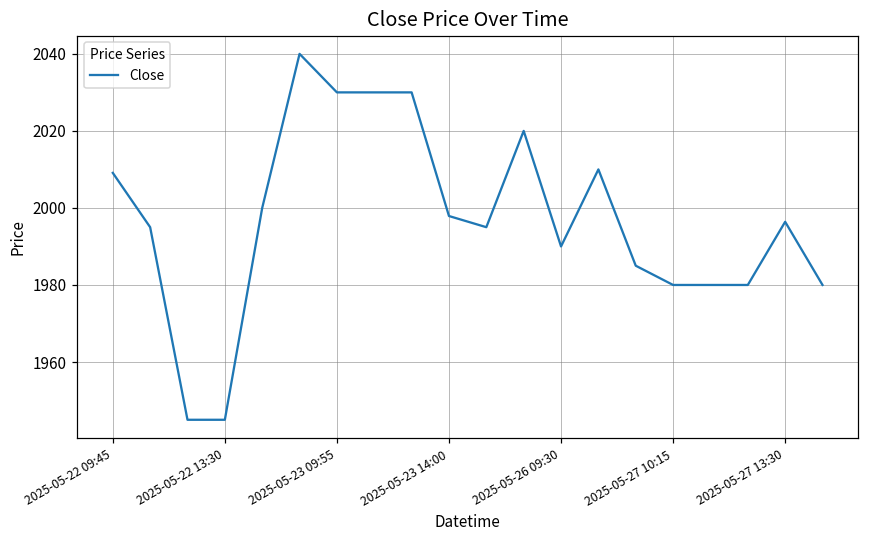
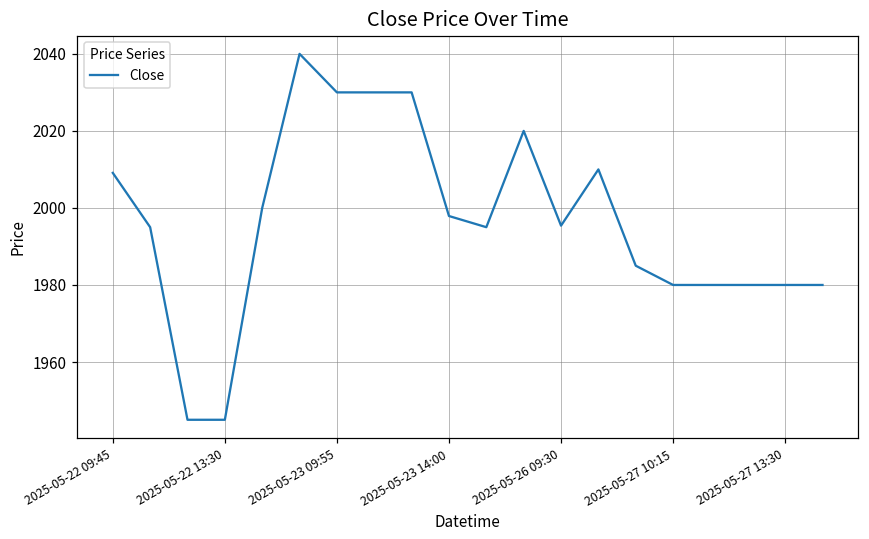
  {
    "2025-05-22 09:45": 2009,
    "2025-05-22 13:30": 1945,
    "2025-05-23 09:55": 2030,
    "2025-05-23 14:00": 1998,
-   "2025-05-26 09:30": 1990,
+   "2025-05-26 09:30": 1995,
    "2025-05-27 10:15": 1980,
-   "2025-05-27 13:30": 1996
+   "2025-05-27 13:30": 1980
  }
